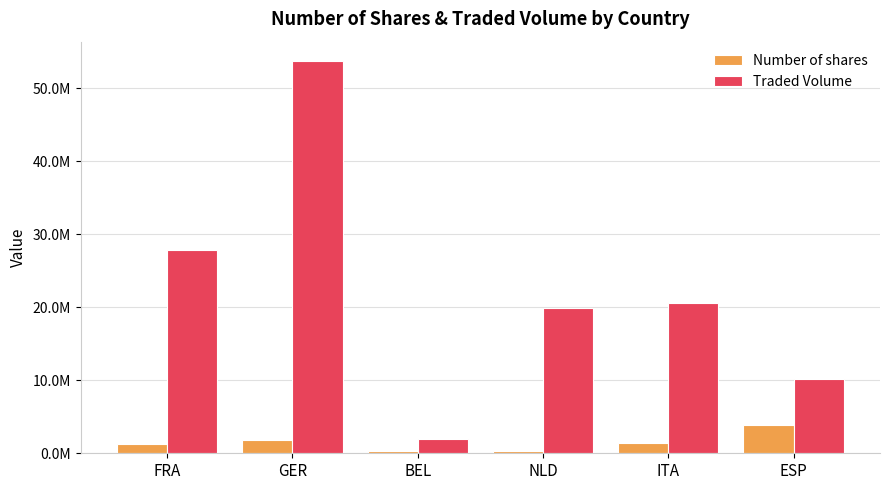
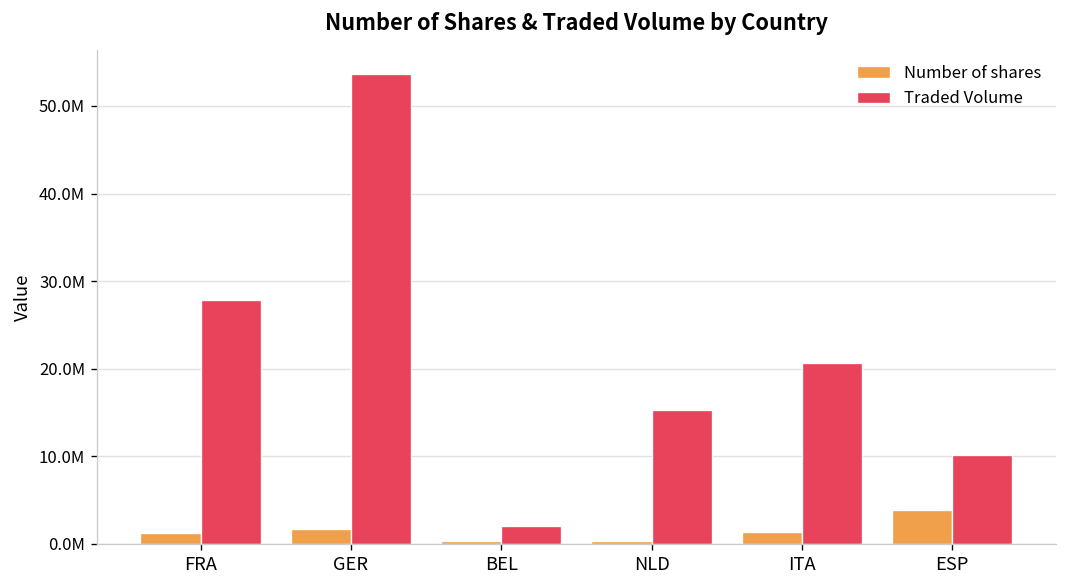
  {
    "Number of shares": {
      "FRA": 1000000,
      "GER": 2000000,
      "ITA": 1000000,
      "ESP": 4000000
    },
    "Traded Volume": {
      "FRA": 28000000,
      "GER": 54000000,
      "BEL": 2000000,
-     "NLD": 20000000,
+     "NLD": 15000000,
      "ITA": 21000000,
      "ESP": 10000000
    }
  }
